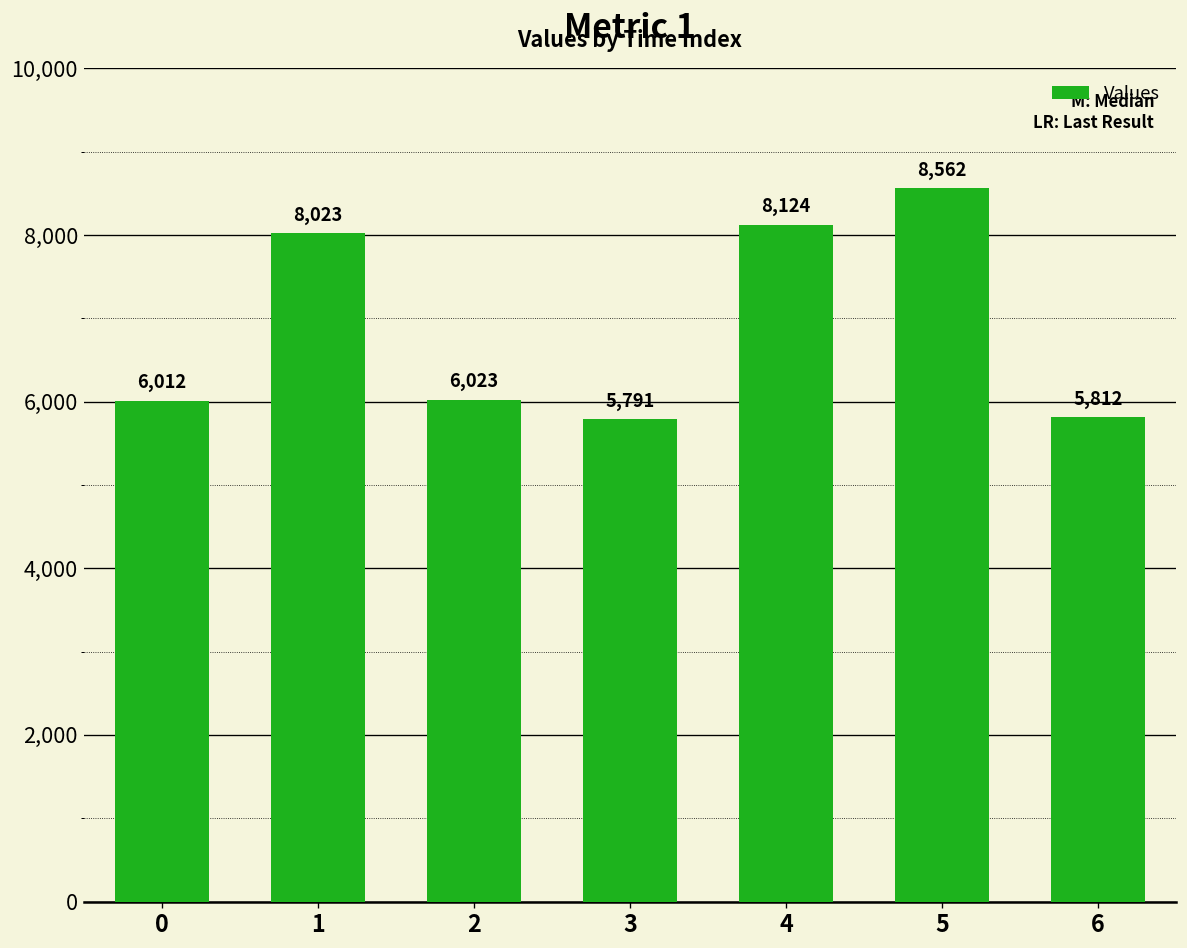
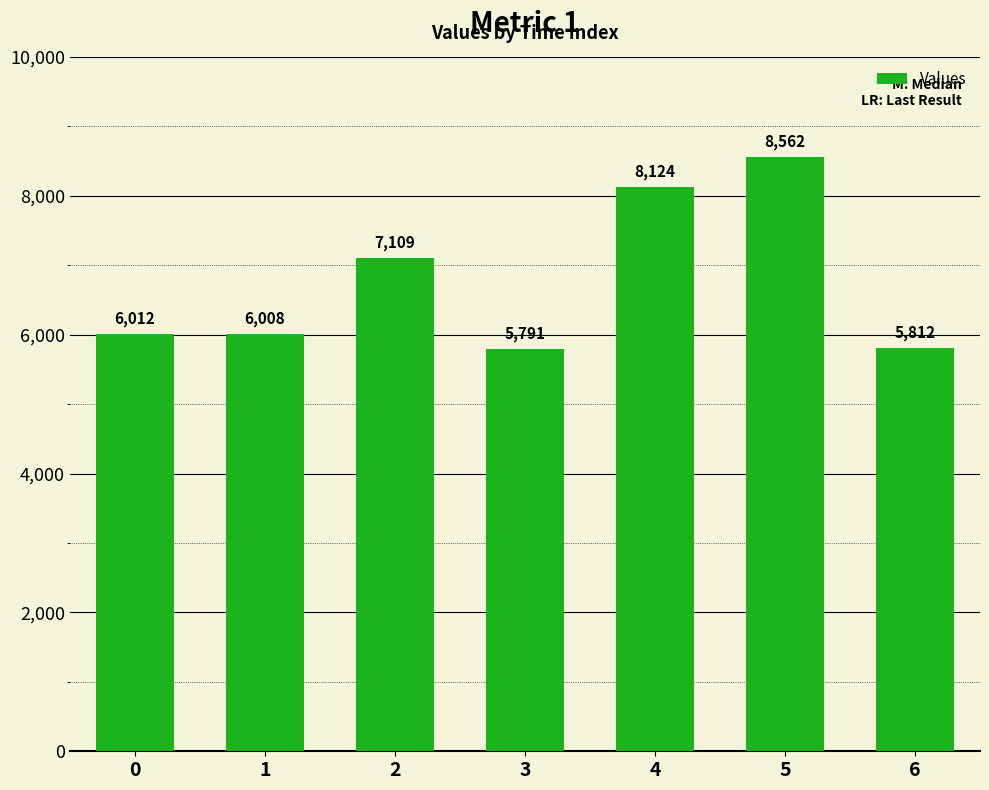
  {
    "0": "6,012",
-   "1": "8,023",
-   "2": "6,023",
+   "1": "6,008",
+   "2": "7,109",
    "3": "5,791",
    "4": "8,124",
    "5": "8,562",
    "6": "5,812"
  }
